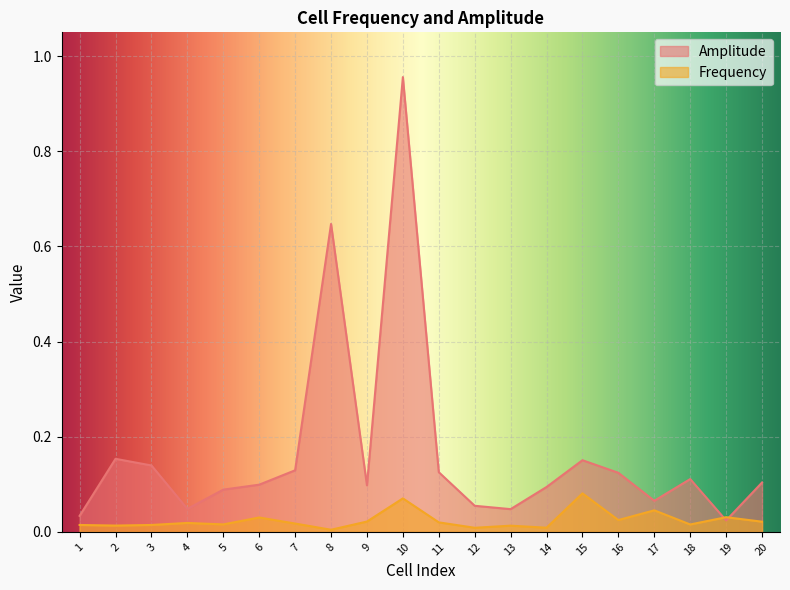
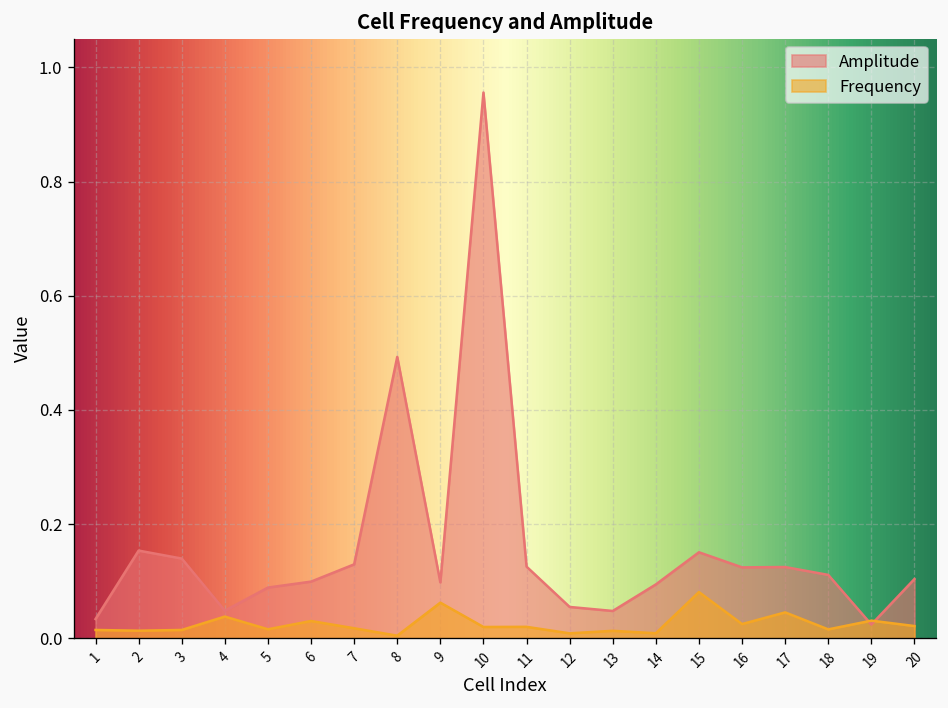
  {
    "Amplitude": {
      "1": 0.03,
      "2": 0.15,
      "3": 0.14,
      "4": 0.05,
      "5": 0.09,
      "6": 0.10,
      "7": 0.13,
-     "8": 0.65,
+     "8": 0.49,
      "9": 0.10,
      "10": 0.96,
      "11": 0.13,
      "12": 0.05,
      "13": 0.05,
      "14": 0.09,
      "15": 0.15,
      "16": 0.12,
-     "17": 0.07,
+     "17": 0.12,
      "18": 0.11,
      "19": 0.02,
      "20": 0.10
    },
    "Frequency": {
      "1": 0.01,
      "2": 0.01,
      "3": 0.01,
-     "4": 0.02,
+     "4": 0.04,
      "5": 0.02,
      "6": 0.03,
      "7": 0.02,
      "8": 0.00,
-     "9": 0.02,
-     "10": 0.07,
+     "9": 0.06,
+     "10": 0.02,
      "11": 0.02,
      "12": 0.01,
      "13": 0.01,
      "14": 0.01,
      "15": 0.08,
      "16": 0.02,
      "17": 0.05,
      "18": 0.02,
      "19": 0.03,
      "20": 0.02
    }
  }
